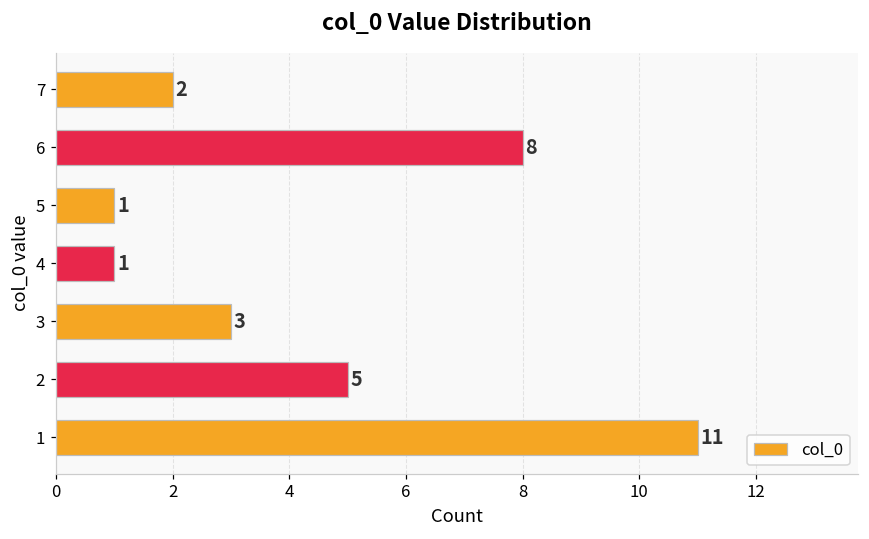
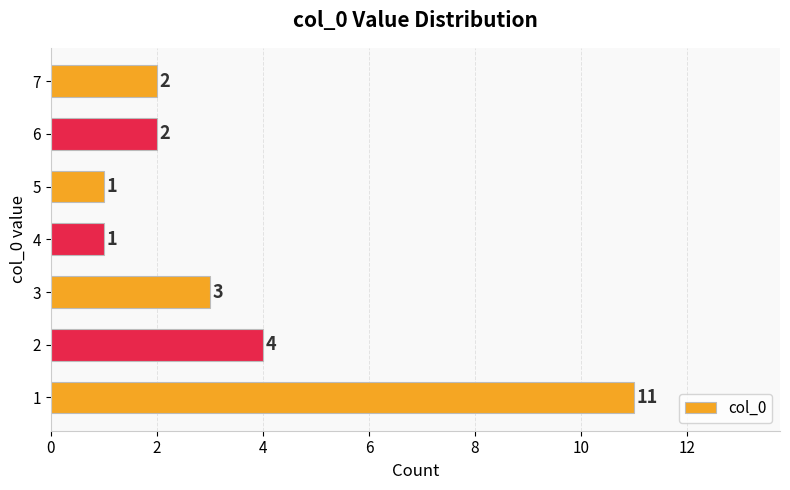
  {
    "7": 2,
-   "6": 8,
+   "6": 2,
    "5": 1,
    "4": 1,
    "3": 3,
-   "2": 5,
+   "2": 4,
    "1": 11
  }
